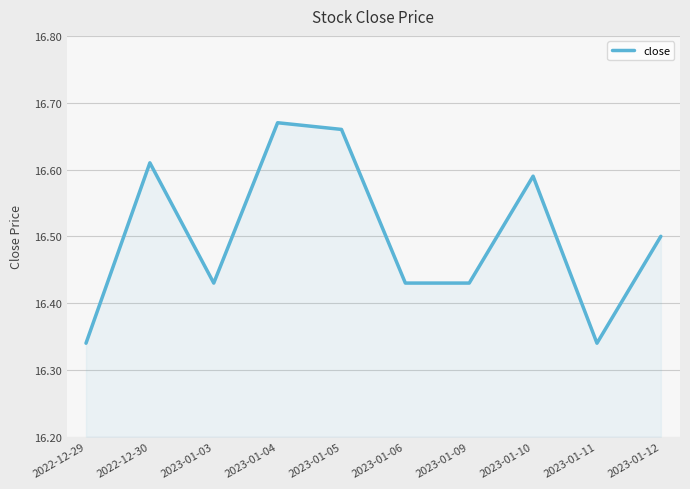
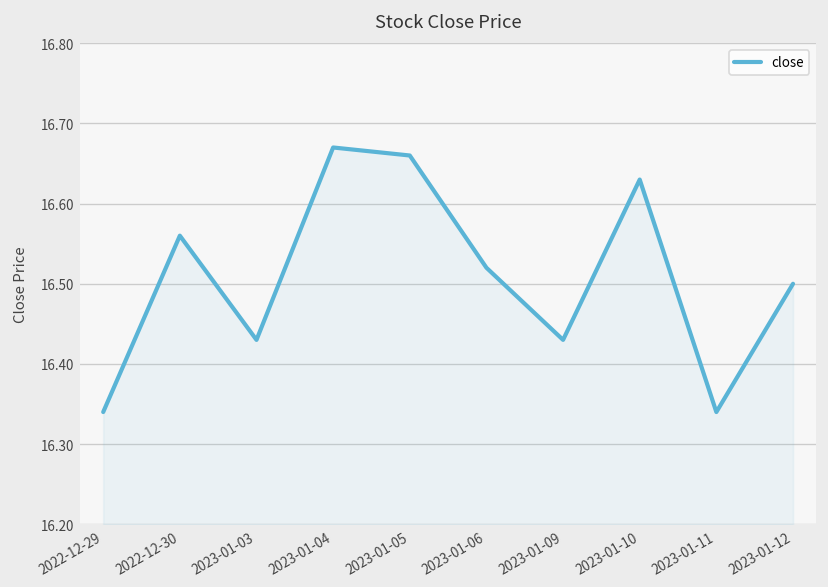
  {
    "2022-12-29": 16.34,
-   "2022-12-30": 16.61,
+   "2022-12-30": 16.56,
    "2023-01-03": 16.43,
    "2023-01-04": 16.67,
    "2023-01-05": 16.66,
-   "2023-01-06": 16.43,
+   "2023-01-06": 16.52,
    "2023-01-09": 16.43,
-   "2023-01-10": 16.59,
+   "2023-01-10": 16.63,
    "2023-01-11": 16.34,
    "2023-01-12": 16.50
  }
